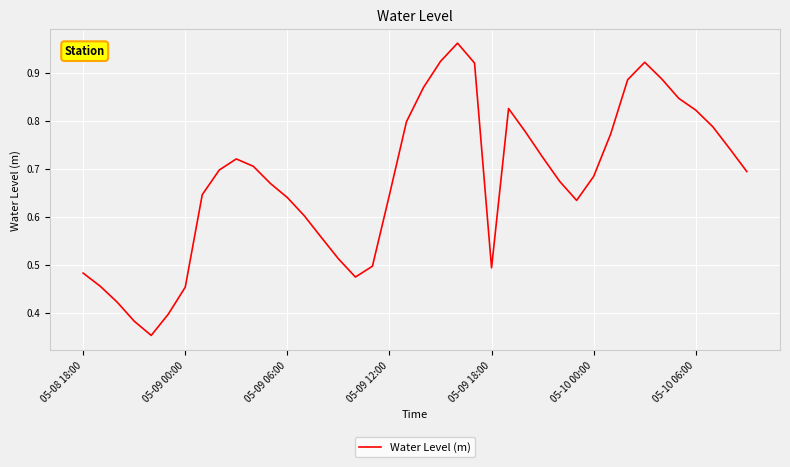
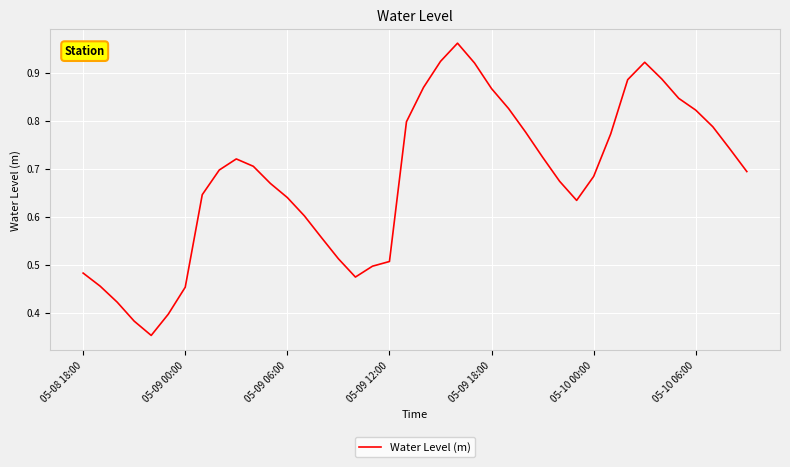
  {
    "05-08 18:00": 0.48,
    "05-09 00:00": 0.45,
    "05-09 06:00": 0.64,
-   "05-09 12:00": 0.65,
-   "05-09 18:00": 0.49,
+   "05-09 12:00": 0.51,
+   "05-09 18:00": 0.87,
    "05-10 00:00": 0.68,
    "05-10 06:00": 0.82
  }
